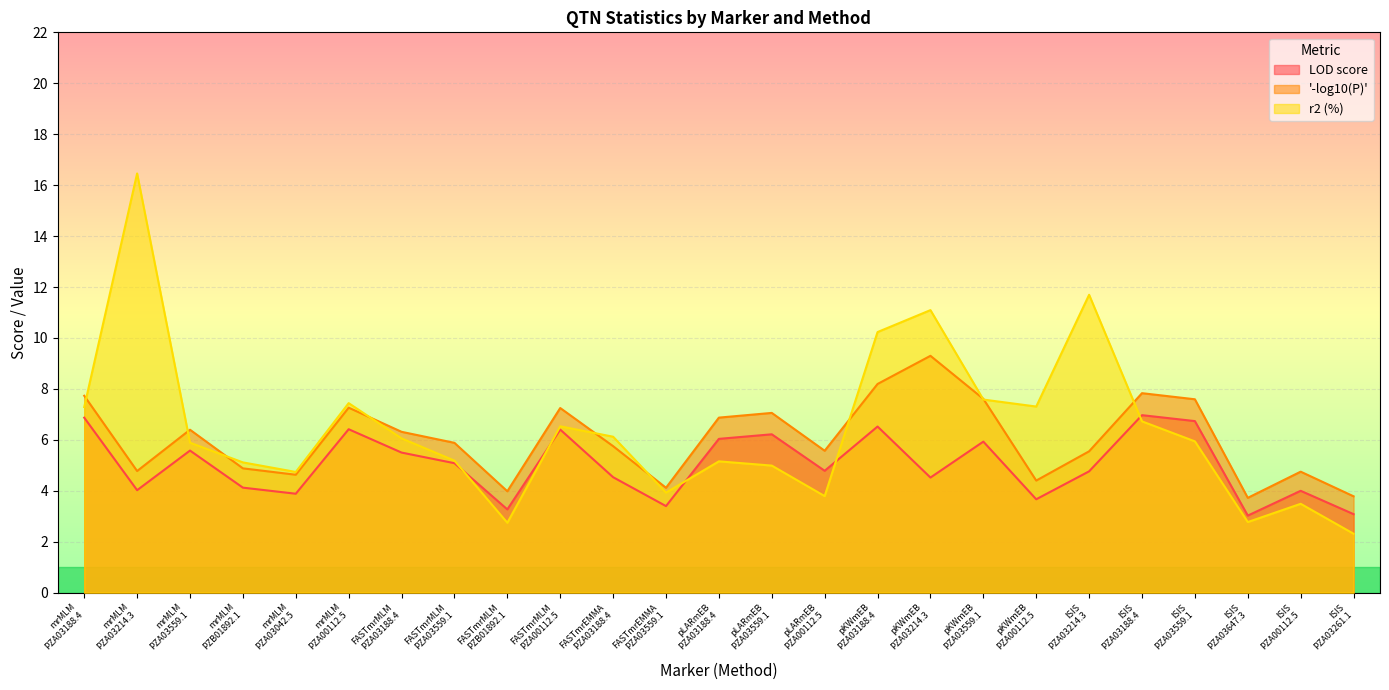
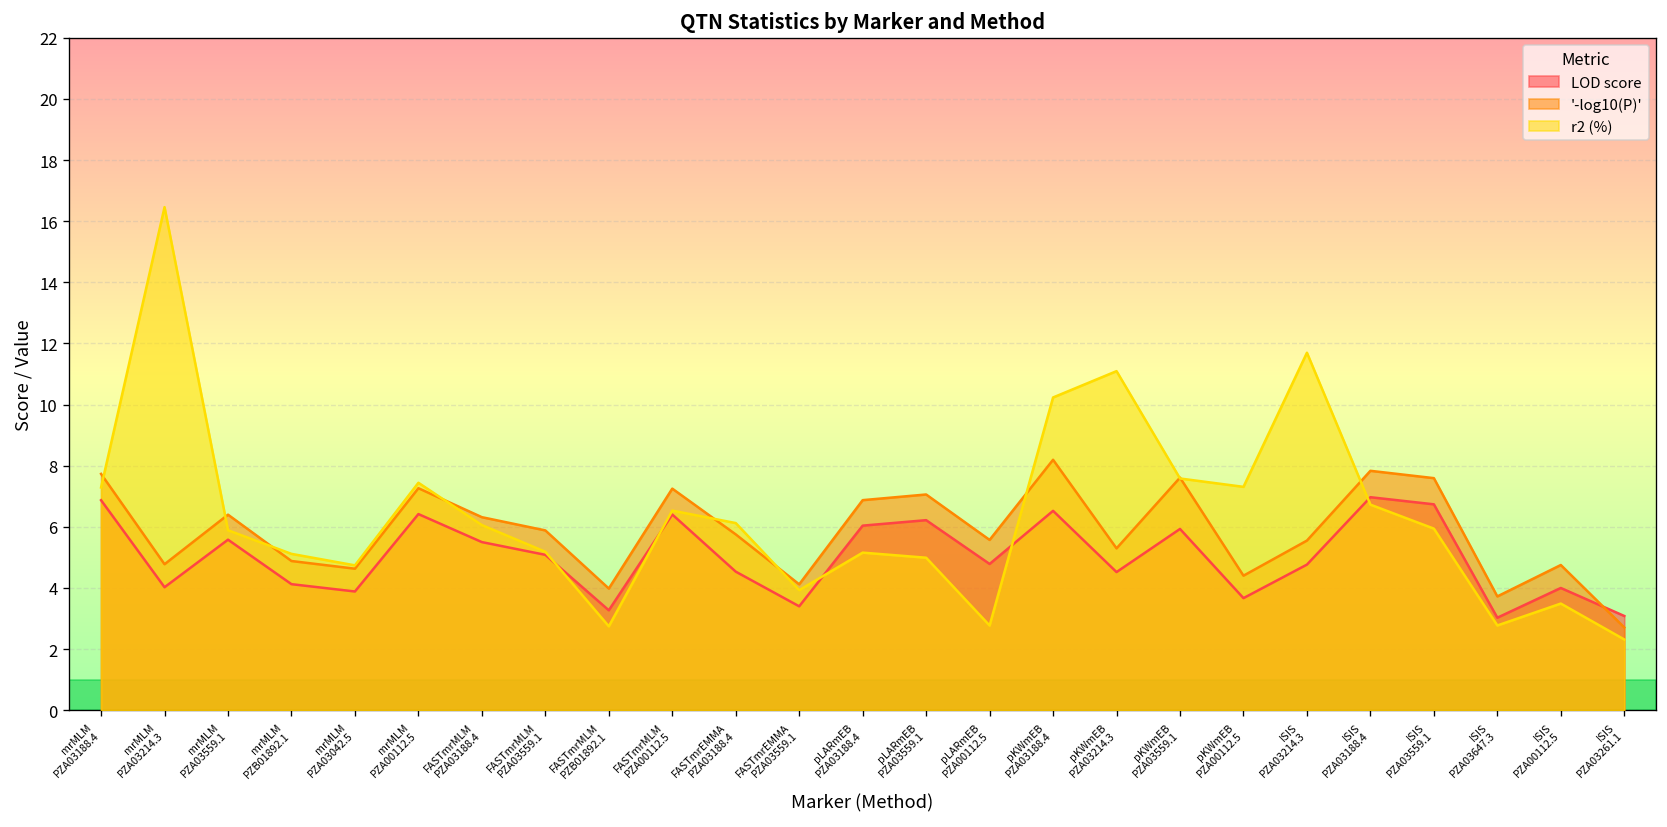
  {
    "LOD score": {
      "mrMLM PZA03188.4": 6.9,
      "mrMLM PZA03214.3": 4.0,
      "mrMLM PZA03559.1": 5.6,
      "mrMLM PZB01892.1": 4.1,
      "mrMLM PZA03042.5": 3.9,
      "mrMLM PZA00112.5": 6.4,
      "FASTmrMLM PZA03188.4": 5.5,
      "FASTmrMLM PZA03559.1": 5.1,
      "FASTmrMLM PZB01892.1": 3.3,
      "FASTmrMLM PZA00112.5": 6.4,
      "FASTmrEMMA PZA03188.4": 4.5,
      "FASTmrEMMA PZA03559.1": 3.4,
      "pLARmEB PZA03188.4": 6.0,
      "pLARmEB PZA03559.1": 6.2,
      "pLARmEB PZA00112.5": 4.8,
      "pKWmEB PZA03188.4": 6.5,
      "pKWmEB PZA03214.3": 4.5,
      "pKWmEB PZA03559.1": 5.9,
      "pKWmEB PZA00112.5": 3.7,
      "ISIS PZA03214.3": 4.8,
      "ISIS PZA03188.4": 7.0,
      "ISIS PZA03559.1": 6.7,
      "ISIS PZA03647.3": 3.0,
      "ISIS PZA00112.5": 4.0,
      "ISIS PZA03261.1": 3.1
    },
    "'-log10(P)'": {
      "mrMLM PZA03188.4": 7.7,
      "mrMLM PZA03214.3": 4.8,
      "mrMLM PZA03559.1": 6.4,
      "mrMLM PZB01892.1": 4.9,
      "mrMLM PZA03042.5": 4.6,
      "mrMLM PZA00112.5": 7.3,
      "FASTmrMLM PZA03188.4": 6.3,
      "FASTmrMLM PZA03559.1": 5.9,
      "FASTmrMLM PZB01892.1": 4.0,
      "FASTmrMLM PZA00112.5": 7.2,
      "FASTmrEMMA PZA03188.4": 5.8,
      "FASTmrEMMA PZA03559.1": 4.1,
      "pLARmEB PZA03188.4": 6.9,
      "pLARmEB PZA03559.1": 7.1,
      "pLARmEB PZA00112.5": 5.6,
      "pKWmEB PZA03188.4": 8.2,
-     "pKWmEB PZA03214.3": 9.3,
+     "pKWmEB PZA03214.3": 5.3,
      "pKWmEB PZA00112.5": 4.4,
      "ISIS PZA03214.3": 5.5,
      "ISIS PZA03188.4": 7.8,
      "ISIS PZA03559.1": 7.6,
      "ISIS PZA03647.3": 3.7,
      "ISIS PZA00112.5": 4.7,
-     "ISIS PZA03261.1": 3.8
+     "ISIS PZA03261.1": 2.7
    },
    "r2 (%)": {
      "mrMLM PZA03188.4": 7.3,
      "mrMLM PZA03214.3": 16.5,
      "mrMLM PZA03559.1": 5.9,
      "mrMLM PZB01892.1": 5.1,
      "mrMLM PZA03042.5": 4.7,
      "mrMLM PZA00112.5": 7.4,
      "FASTmrMLM PZA03188.4": 6.1,
      "FASTmrMLM PZA03559.1": 5.2,
      "FASTmrMLM PZB01892.1": 2.7,
      "FASTmrMLM PZA00112.5": 6.5,
      "FASTmrEMMA PZA03188.4": 6.1,
      "FASTmrEMMA PZA03559.1": 3.9,
      "pLARmEB PZA03188.4": 5.2,
      "pLARmEB PZA03559.1": 5.0,
-     "pLARmEB PZA00112.5": 3.8,
+     "pLARmEB PZA00112.5": 2.8,
      "pKWmEB PZA03188.4": 10.2,
      "pKWmEB PZA03214.3": 11.1,
      "pKWmEB PZA00112.5": 7.3,
      "ISIS PZA03214.3": 11.7,
      "ISIS PZA03188.4": 6.7,
      "ISIS PZA03559.1": 5.9,
      "ISIS PZA03647.3": 2.8,
      "ISIS PZA00112.5": 3.5,
      "ISIS PZA03261.1": 2.3
    }
  }
